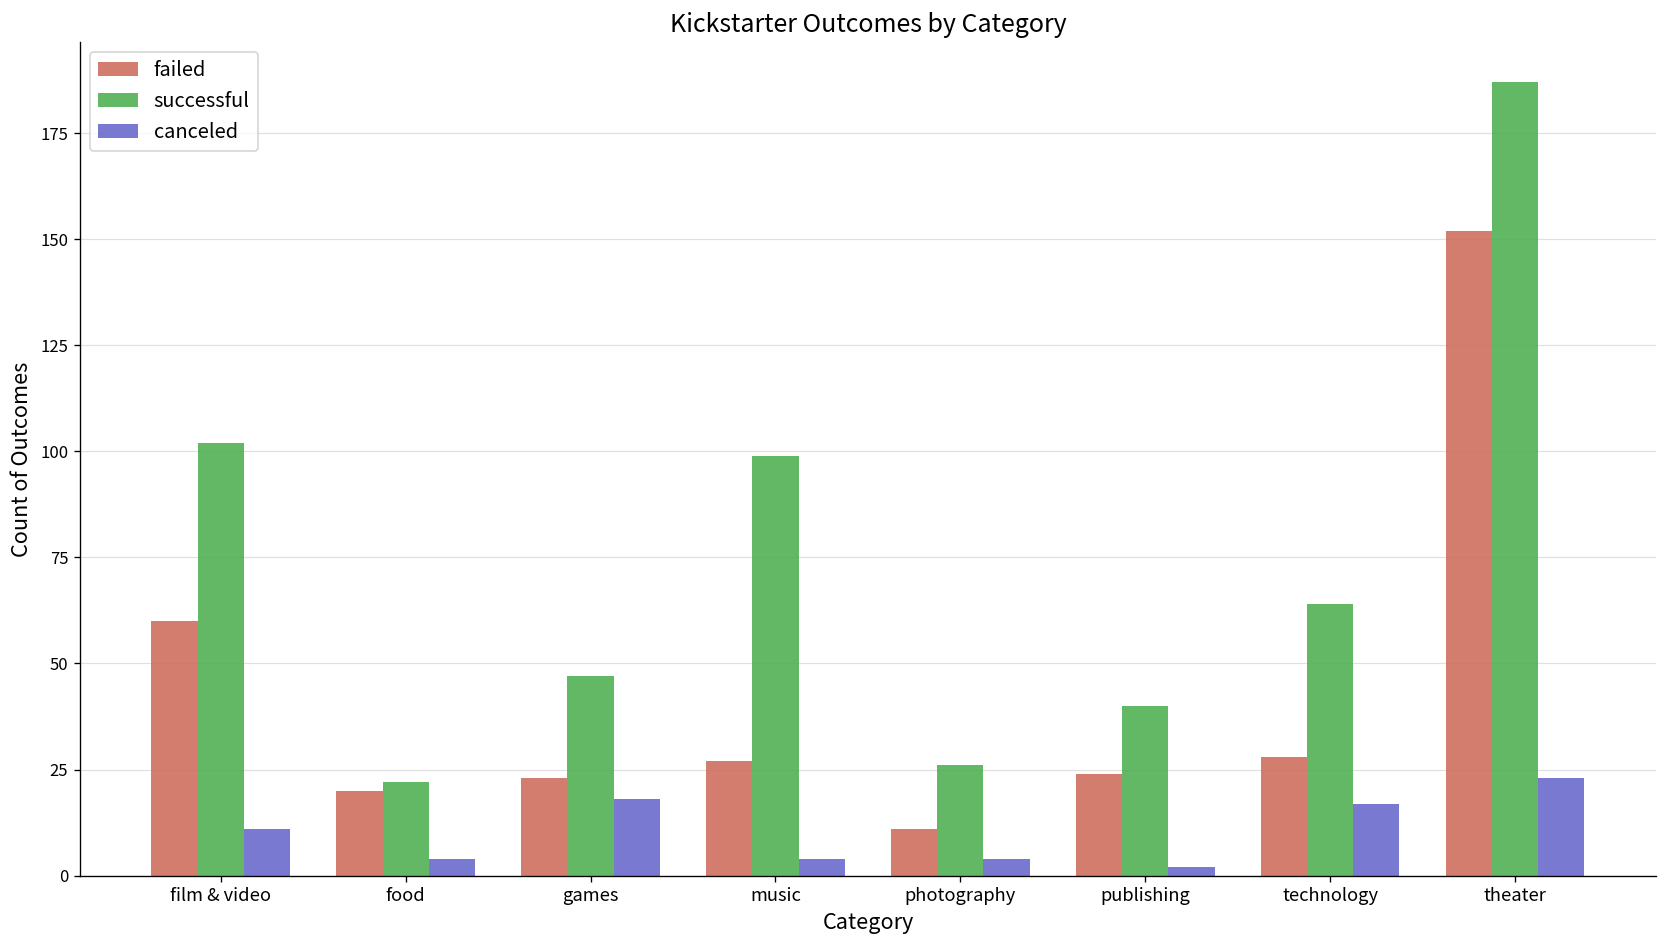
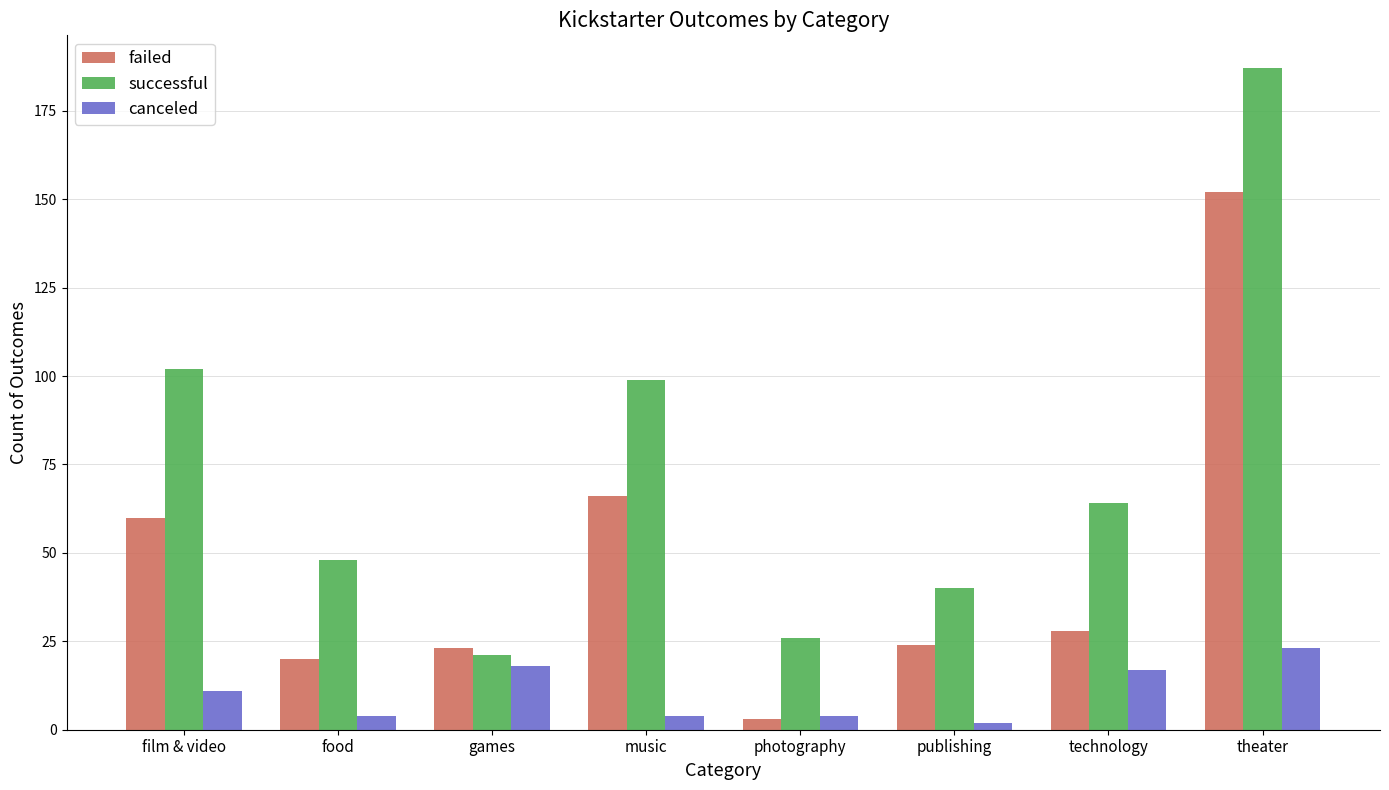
  {
    "failed": {
      "film & video": 60,
      "food": 20,
      "games": 23,
-     "music": 27,
-     "photography": 11,
+     "music": 66,
+     "photography": 3,
      "publishing": 24,
      "technology": 28,
      "theater": 152
    },
    "successful": {
      "film & video": 102,
-     "food": 22,
-     "games": 47,
+     "food": 48,
+     "games": 21,
      "music": 99,
      "photography": 26,
      "publishing": 40,
      "technology": 64,
      "theater": 187
    },
    "canceled": {
      "film & video": 11,
      "food": 4,
      "games": 18,
      "music": 4,
      "photography": 4,
      "publishing": 2,
      "technology": 17,
      "theater": 23
    }
  }
